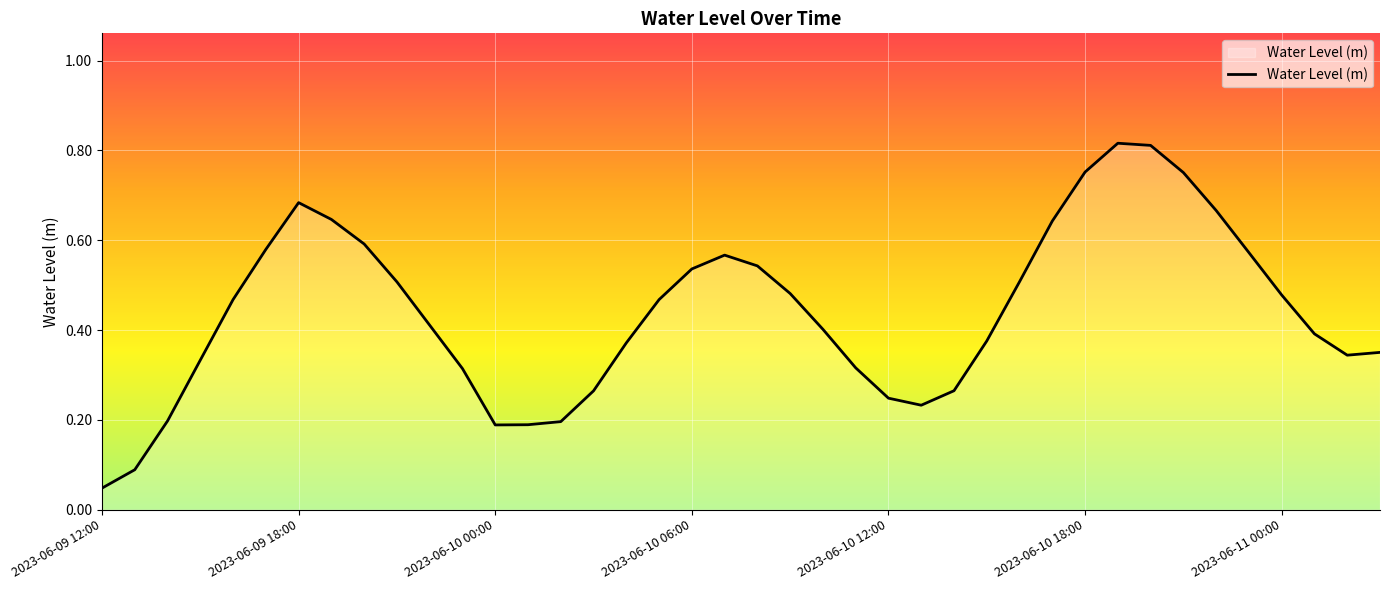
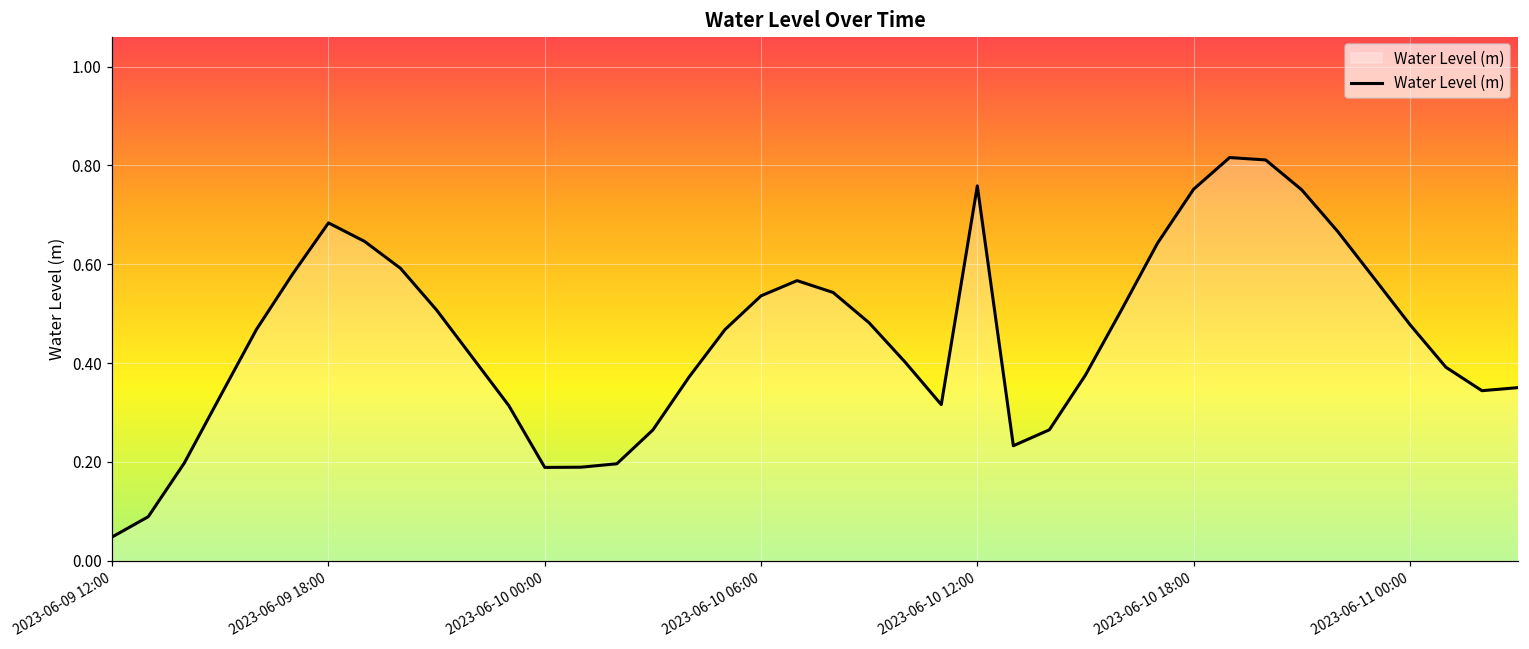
  {
    "2023-06-09 12:00": 0.05,
    "2023-06-09 18:00": 0.68,
    "2023-06-10 00:00": 0.19,
    "2023-06-10 06:00": 0.54,
-   "2023-06-10 12:00": 0.25,
+   "2023-06-10 12:00": 0.76,
    "2023-06-10 18:00": 0.75,
    "2023-06-11 00:00": 0.48
  }
